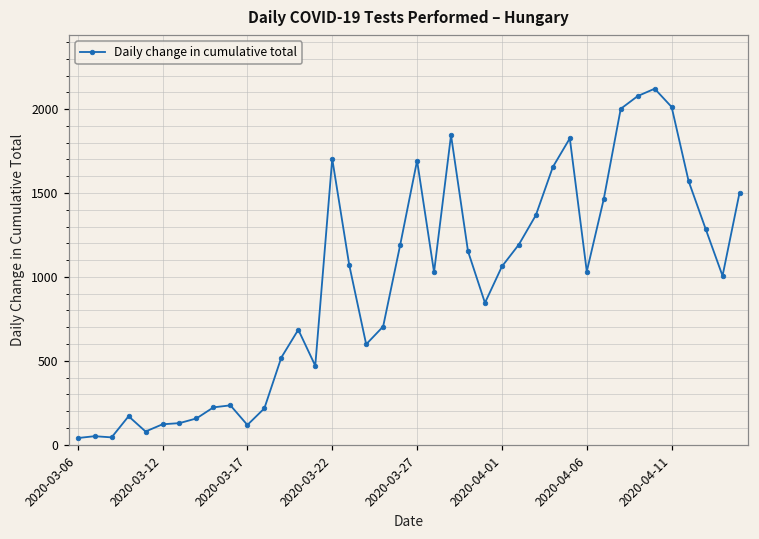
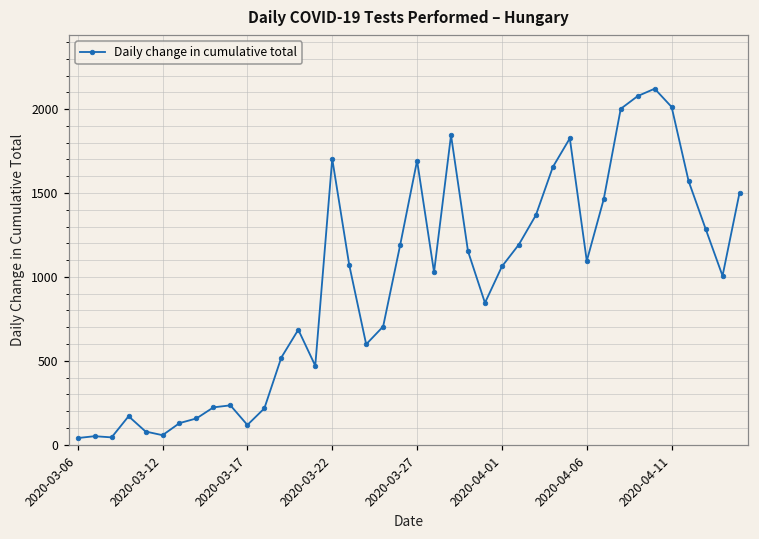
  {
    "2020-03-06": 40,
-   "2020-03-12": 120,
+   "2020-03-12": 60,
    "2020-03-17": 120,
    "2020-03-22": 1700,
    "2020-03-27": 1690,
    "2020-04-01": 1060,
-   "2020-04-06": 1030,
+   "2020-04-06": 1100,
    "2020-04-11": 2010
  }
